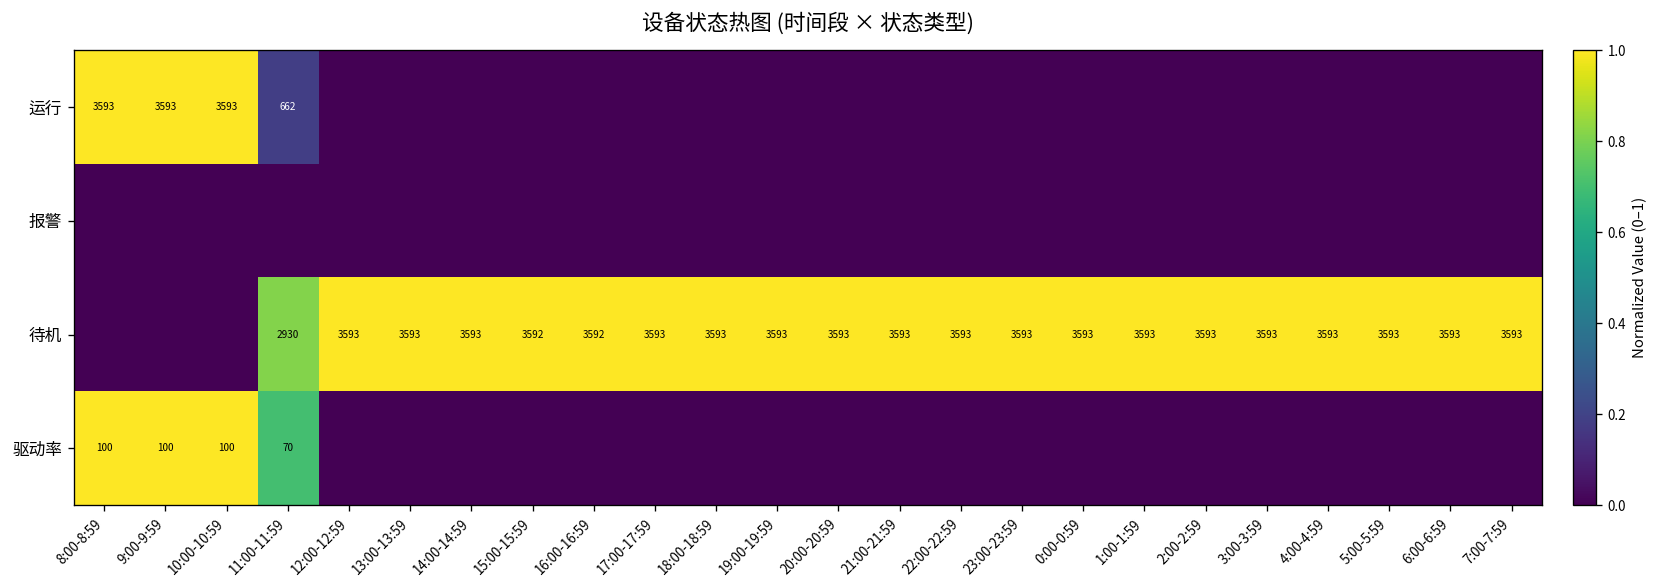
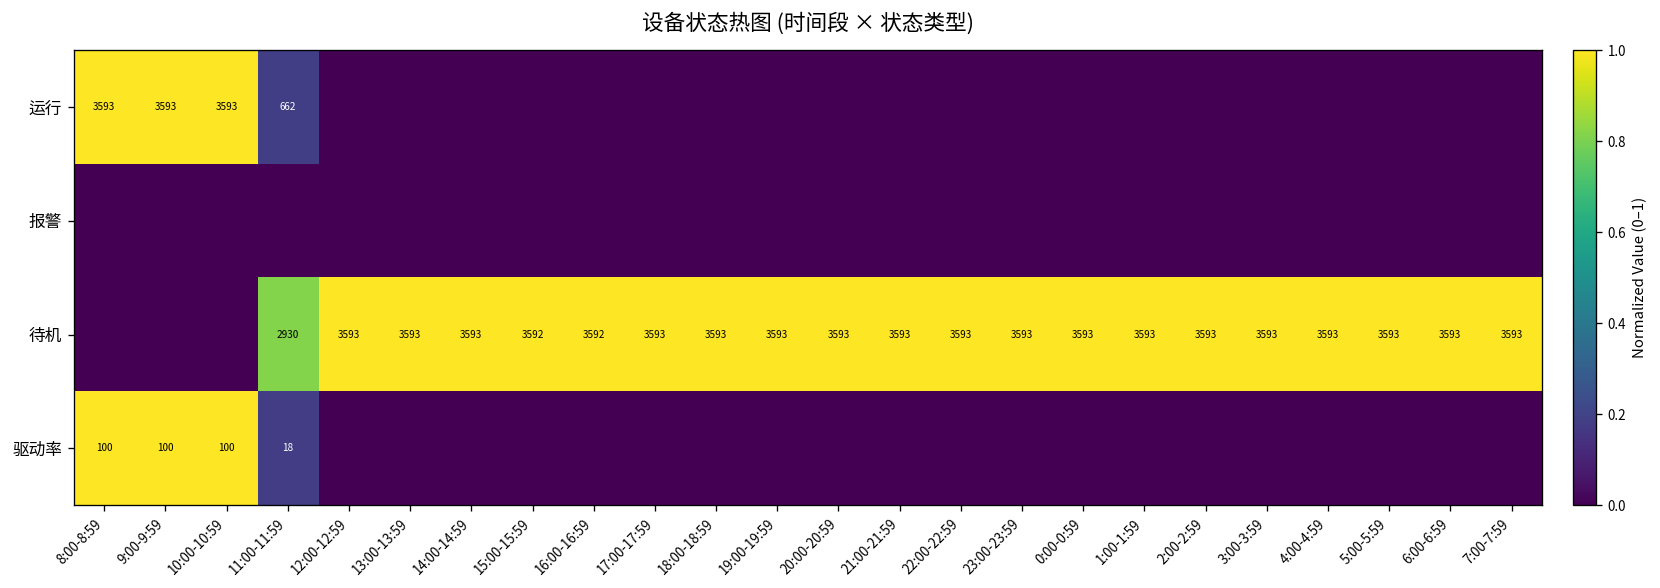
  {
    "运行": {
      "8:00-8:59": 3593,
      "9:00-9:59": 3593,
      "10:00-10:59": 3593,
      "11:00-11:59": 662
    },
    "待机": {
      "11:00-11:59": 2930,
      "12:00-12:59": 3593,
      "13:00-13:59": 3593,
      "14:00-14:59": 3593,
      "15:00-15:59": 3592,
      "16:00-16:59": 3592,
      "17:00-17:59": 3593,
      "18:00-18:59": 3593,
      "19:00-19:59": 3593,
      "20:00-20:59": 3593,
      "21:00-21:59": 3593,
      "22:00-22:59": 3593,
      "23:00-23:59": 3593,
      "0:00-0:59": 3593,
      "1:00-1:59": 3593,
      "2:00-2:59": 3593,
      "3:00-3:59": 3593,
      "4:00-4:59": 3593,
      "5:00-5:59": 3593,
      "6:00-6:59": 3593,
      "7:00-7:59": 3593
    },
    "驱动率": {
      "8:00-8:59": 100,
      "9:00-9:59": 100,
      "10:00-10:59": 100,
-     "11:00-11:59": 70
+     "11:00-11:59": 18
    }
  }
